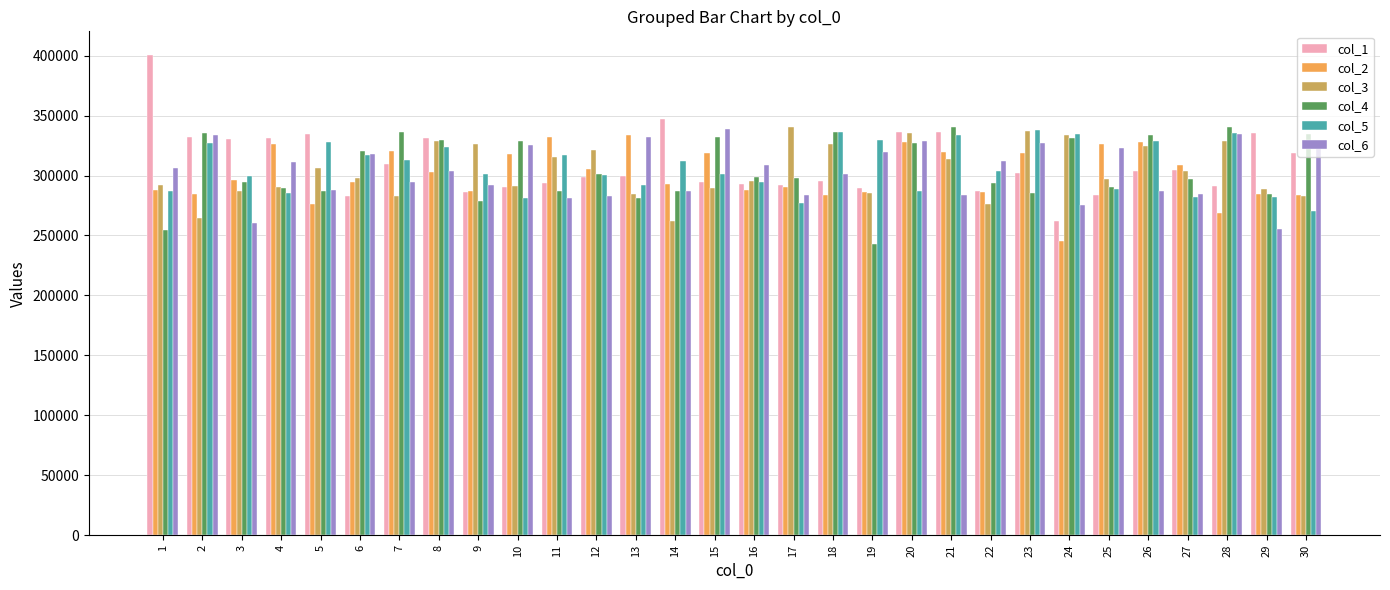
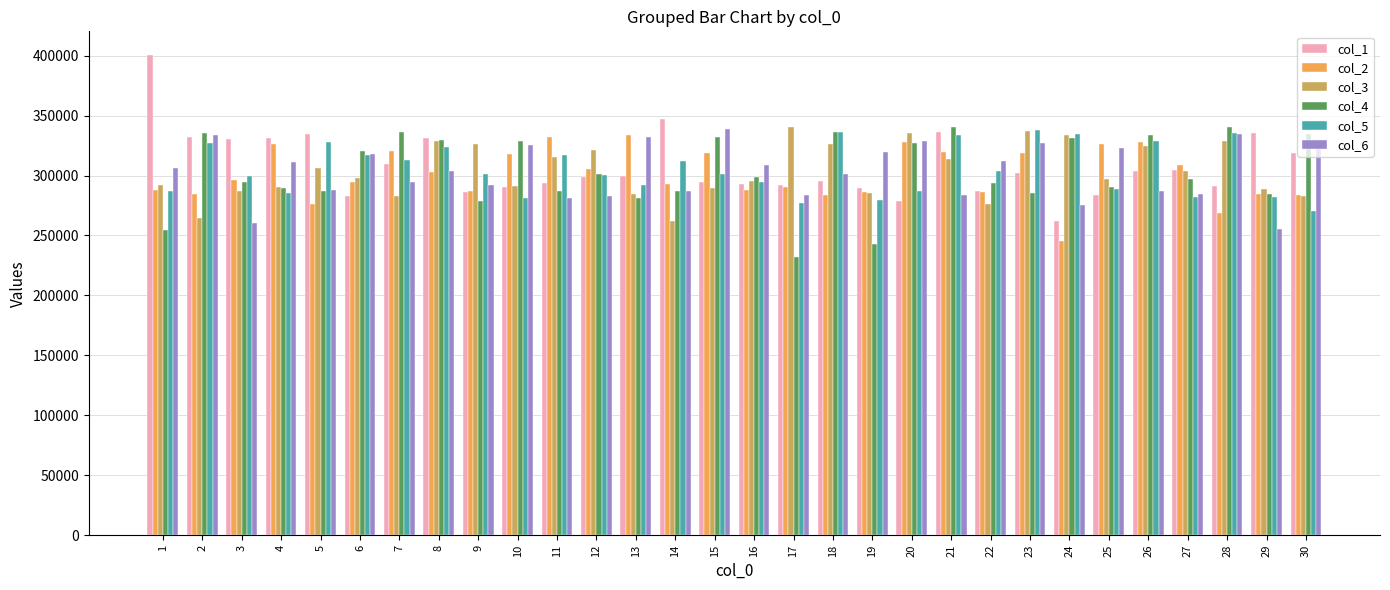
  {
    "col_1": {
      "1": 400000,
      "2": 332000,
      "3": 331000,
      "4": 332000,
      "5": 334000,
      "6": 283000,
      "7": 310000,
      "8": 331000,
      "9": 287000,
      "10": 290000,
      "11": 294000,
      "12": 299000,
      "13": 300000,
      "14": 347000,
      "15": 295000,
      "16": 293000,
      "17": 292000,
      "18": 295000,
      "19": 290000,
-     "20": 336000,
+     "20": 279000,
      "21": 336000,
      "22": 287000,
      "23": 302000,
      "24": 262000,
      "25": 284000,
      "26": 304000,
      "27": 305000,
      "28": 291000,
      "29": 336000,
      "30": 319000
    },
    "col_4": {
      "1": 254000,
      "2": 335000,
      "3": 295000,
      "4": 289000,
      "5": 287000,
      "6": 321000,
      "7": 336000,
      "8": 330000,
      "9": 279000,
      "10": 328000,
      "11": 287000,
      "12": 301000,
      "13": 281000,
      "14": 287000,
      "15": 332000,
      "16": 299000,
-     "17": 298000,
+     "17": 232000,
      "18": 337000,
      "19": 243000,
      "20": 327000,
      "21": 341000,
      "22": 294000,
      "23": 285000,
      "24": 331000,
      "25": 290000,
      "26": 334000,
      "27": 297000,
      "28": 340000,
      "29": 285000
    },
    "col_5": {
      "1": 287000,
      "2": 327000,
      "3": 300000,
      "4": 285000,
      "5": 328000,
      "6": 318000,
      "7": 313000,
      "8": 324000,
      "9": 301000,
      "10": 281000,
      "11": 317000,
      "12": 300000,
      "13": 292000,
      "14": 312000,
      "15": 301000,
      "16": 295000,
      "17": 277000,
      "18": 336000,
-     "19": 329000,
+     "19": 279000,
      "20": 287000,
      "21": 334000,
      "22": 304000,
      "23": 338000,
      "24": 335000,
      "25": 289000,
      "26": 329000,
      "27": 282000,
      "28": 335000,
      "29": 282000,
      "30": 271000
    },
    "col_6": {
      "1": 307000,
      "2": 334000,
      "3": 260000,
      "4": 311000,
      "5": 288000,
      "6": 318000,
      "7": 294000,
      "8": 304000,
      "9": 292000,
      "10": 325000,
      "11": 281000,
      "12": 283000,
      "13": 332000,
      "14": 287000,
      "15": 339000,
      "16": 308000,
      "17": 284000,
      "18": 301000,
      "19": 320000,
      "20": 329000,
      "21": 284000,
      "22": 312000,
      "23": 327000,
      "24": 276000,
      "25": 323000,
      "26": 287000,
      "27": 284000,
      "28": 335000,
      "29": 255000
    }
  }
